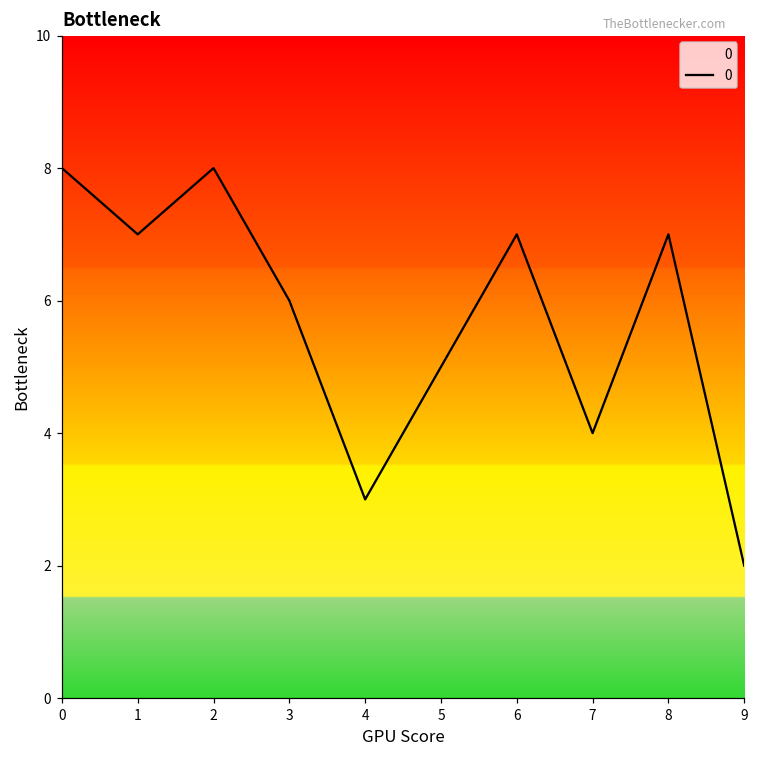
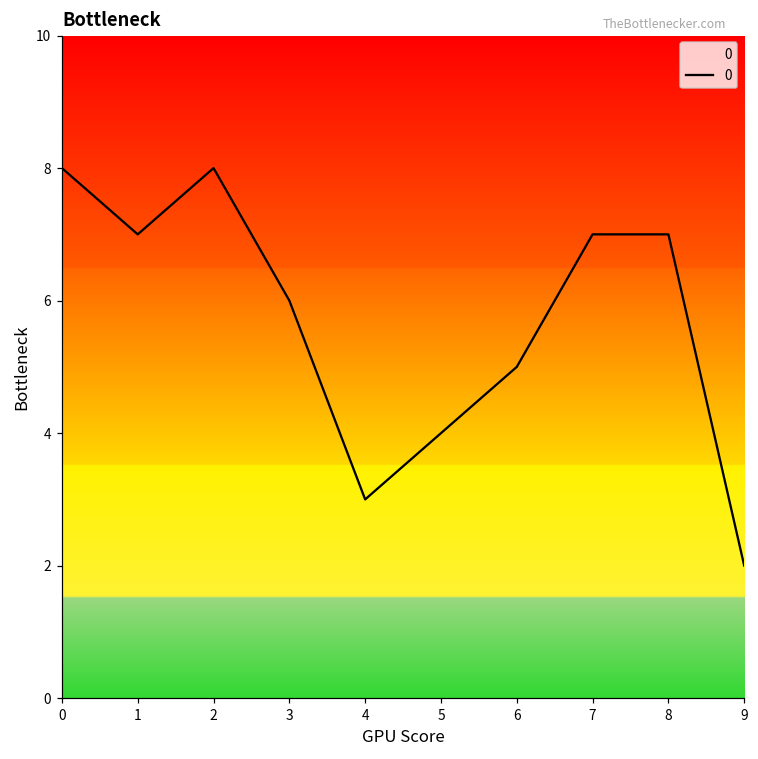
  {
    "0": 8,
    "1": 7,
    "2": 8,
    "3": 6,
    "4": 3,
-   "5": 5,
-   "6": 7,
-   "7": 4,
+   "5": 4,
+   "6": 5,
+   "7": 7,
    "8": 7,
    "9": 2
  }
